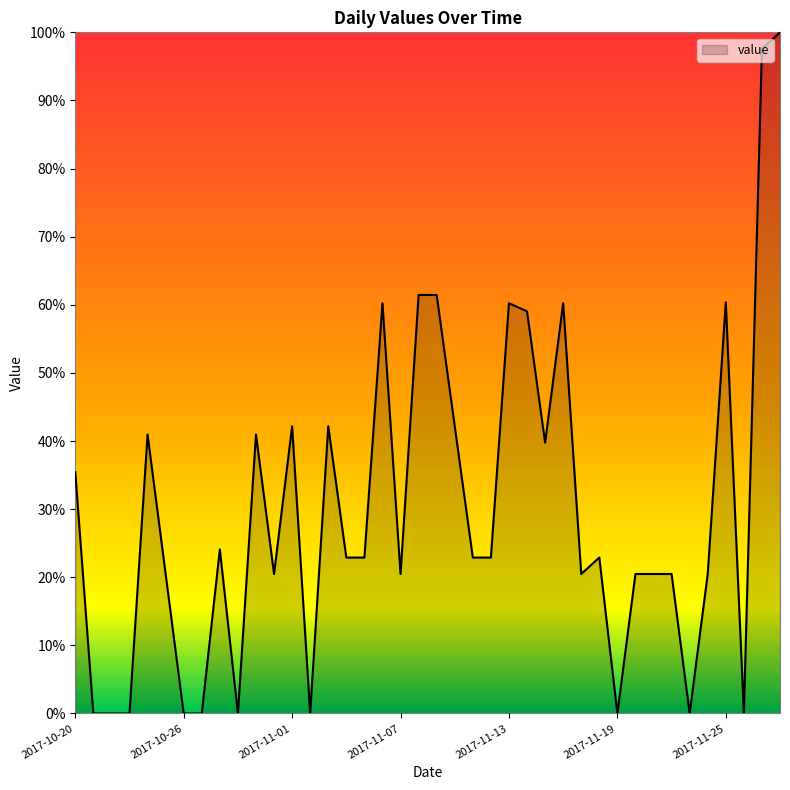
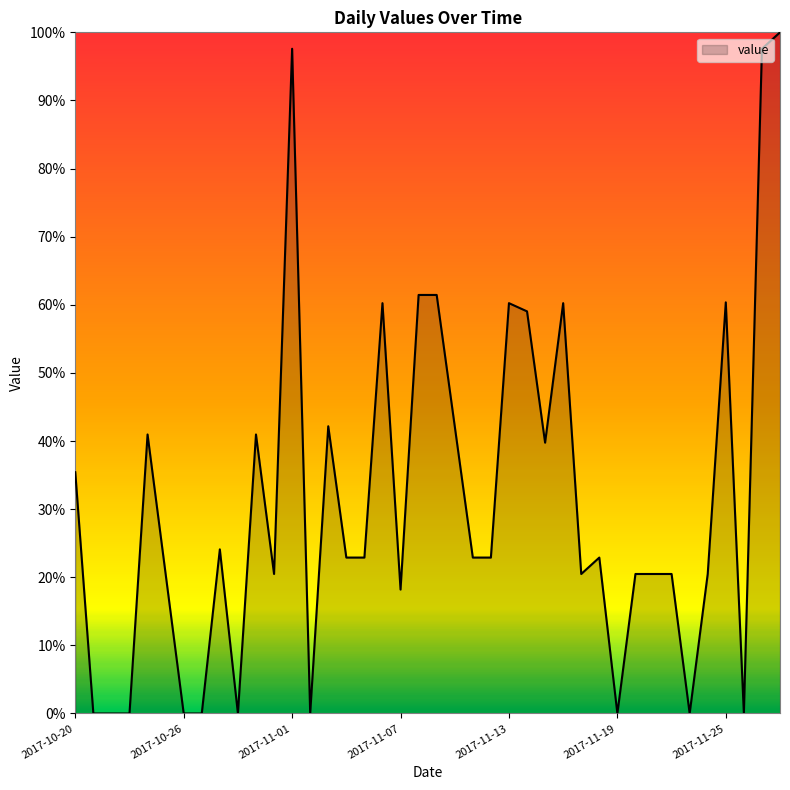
  {
    "2017-10-20": "35%",
    "2017-10-26": "0%",
-   "2017-11-01": "42%",
-   "2017-11-07": "20%",
+   "2017-11-01": "98%",
+   "2017-11-07": "18%",
    "2017-11-13": "60%",
    "2017-11-19": "0%",
    "2017-11-25": "60%"
  }
